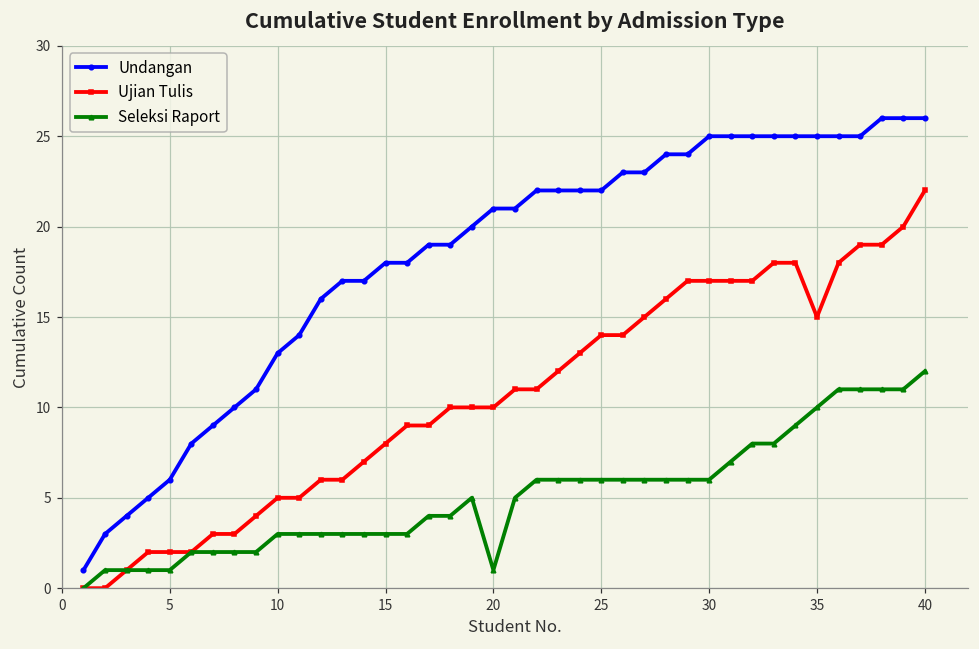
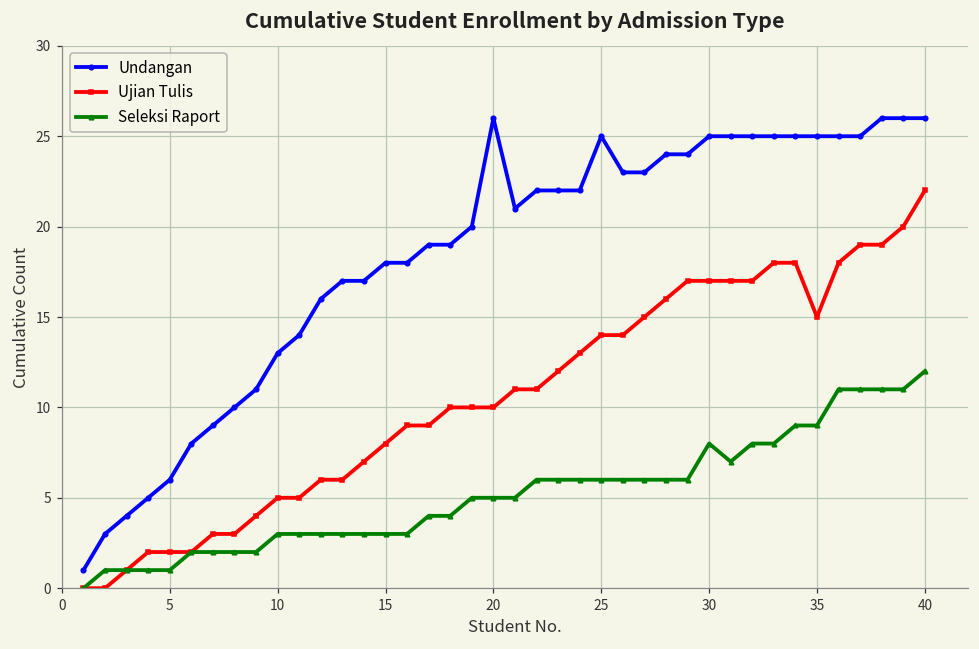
  {
    "Undangan": {
      "5": 6,
      "10": 13,
      "15": 18,
-     "20": 21,
-     "25": 22,
+     "20": 26,
+     "25": 25,
      "30": 25,
      "35": 25,
      "40": 26
    },
    "Ujian Tulis": {
      "5": 2,
      "10": 5,
      "15": 8,
      "20": 10,
      "25": 14,
      "30": 17,
      "35": 15,
      "40": 22
    },
    "Seleksi Raport": {
      "5": 1,
      "10": 3,
      "15": 3,
-     "20": 1,
+     "20": 5,
      "25": 6,
-     "30": 6,
-     "35": 10,
+     "30": 8,
+     "35": 9,
      "40": 12
    }
  }
